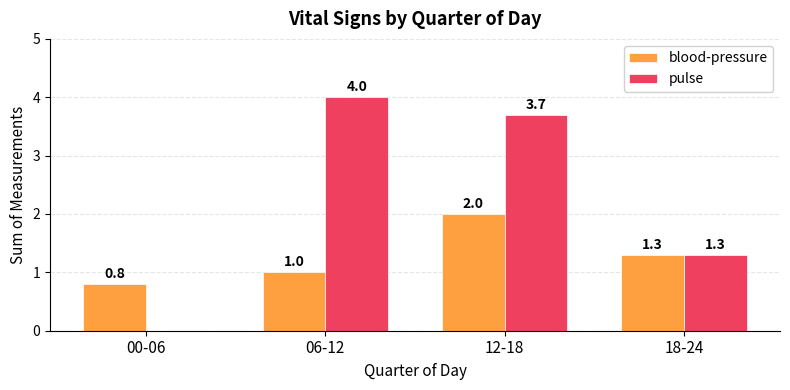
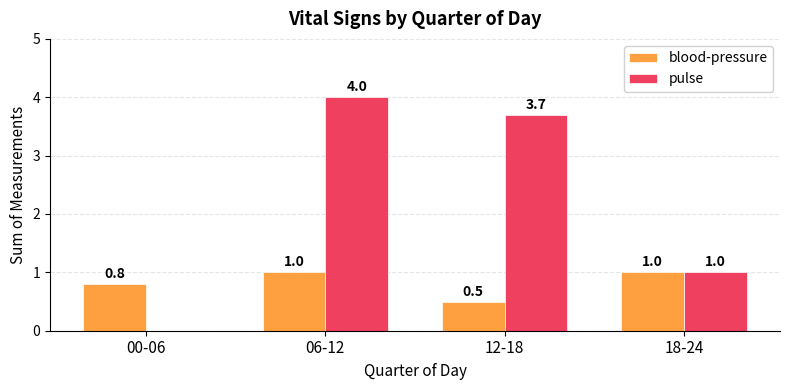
  {
    "blood-pressure": {
      "00-06": 0.8,
      "06-12": 1.0,
-     "12-18": 2.0,
-     "18-24": 1.3
+     "12-18": 0.5,
+     "18-24": 1.0
    },
    "pulse": {
      "06-12": 4.0,
      "12-18": 3.7,
-     "18-24": 1.3
+     "18-24": 1.0
    }
  }
